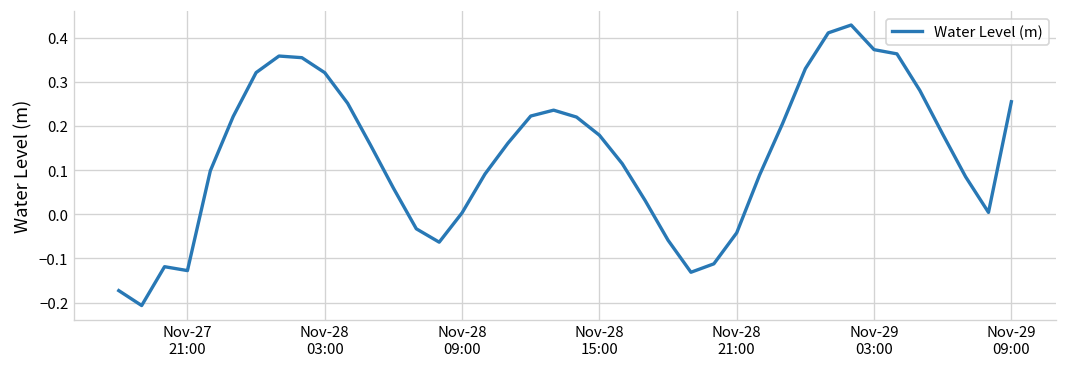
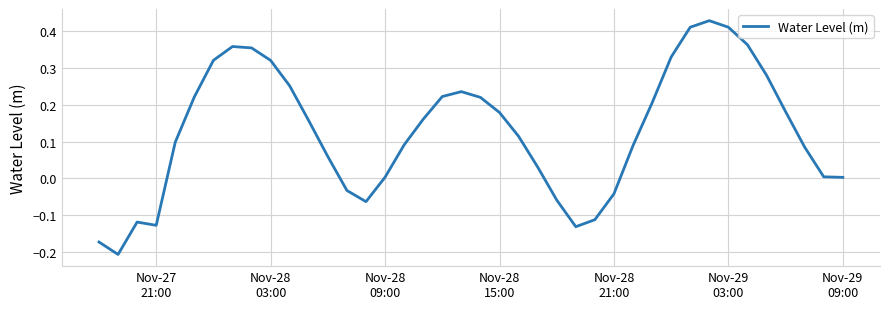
  {
    "Nov-27 21:00": -0.13,
    "Nov-28 03:00": 0.32,
    "Nov-28 09:00": 0.00,
    "Nov-28 15:00": 0.18,
    "Nov-28 21:00": -0.04,
-   "Nov-29 03:00": 0.37,
-   "Nov-29 09:00": 0.25
+   "Nov-29 03:00": 0.41,
+   "Nov-29 09:00": 0.00
  }
